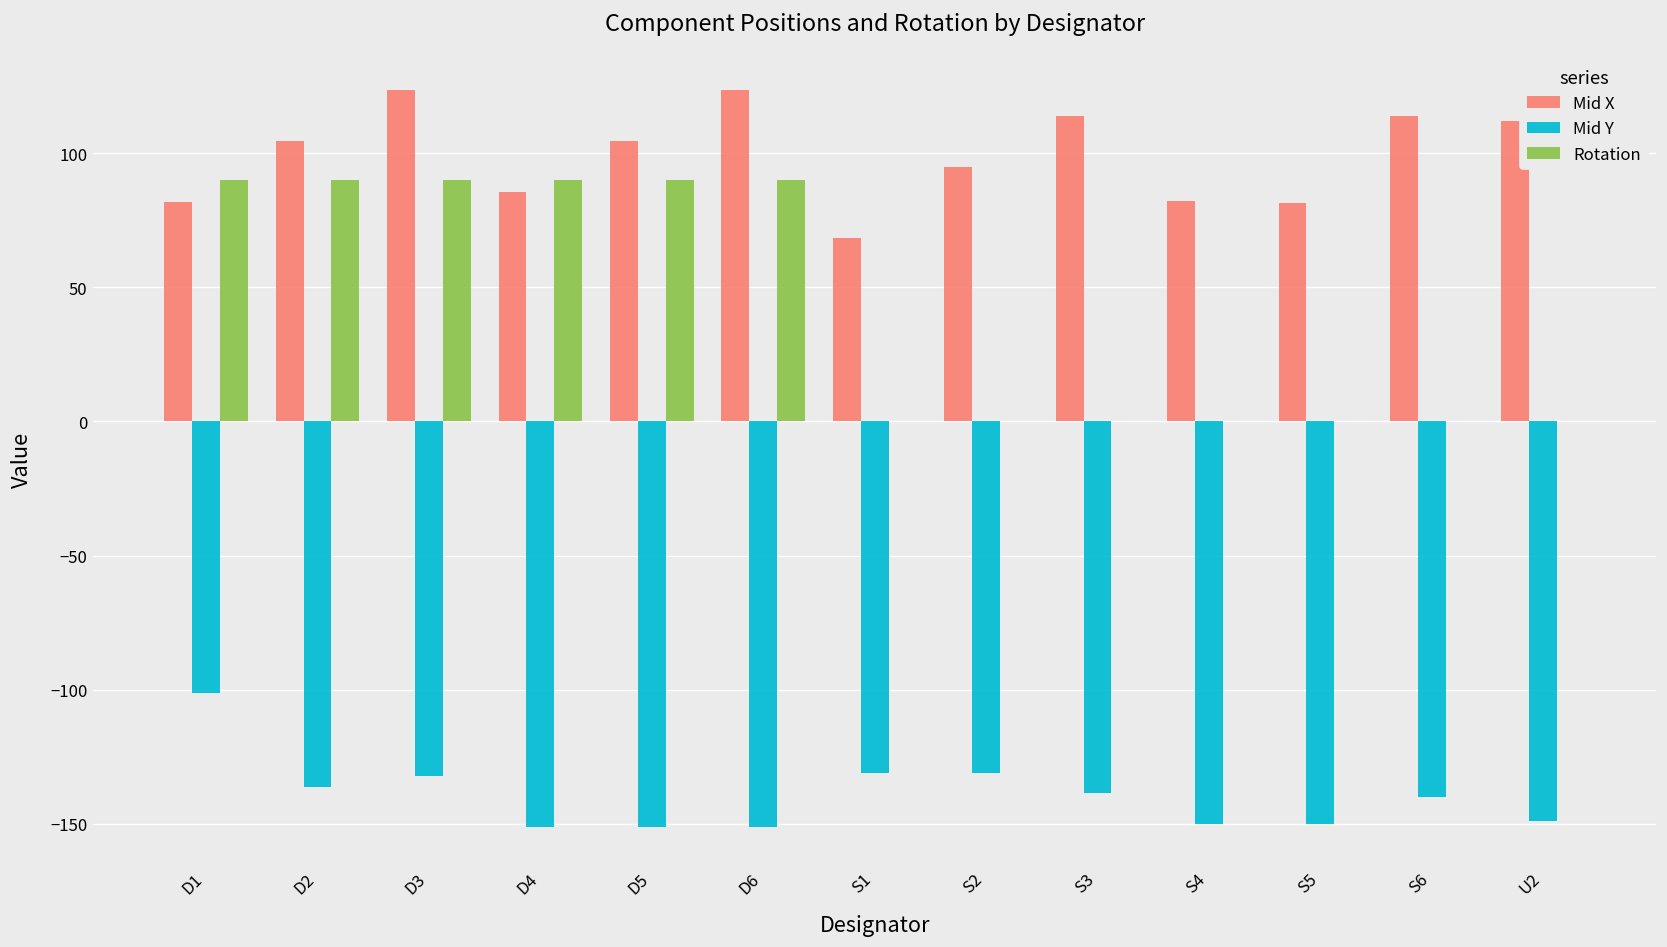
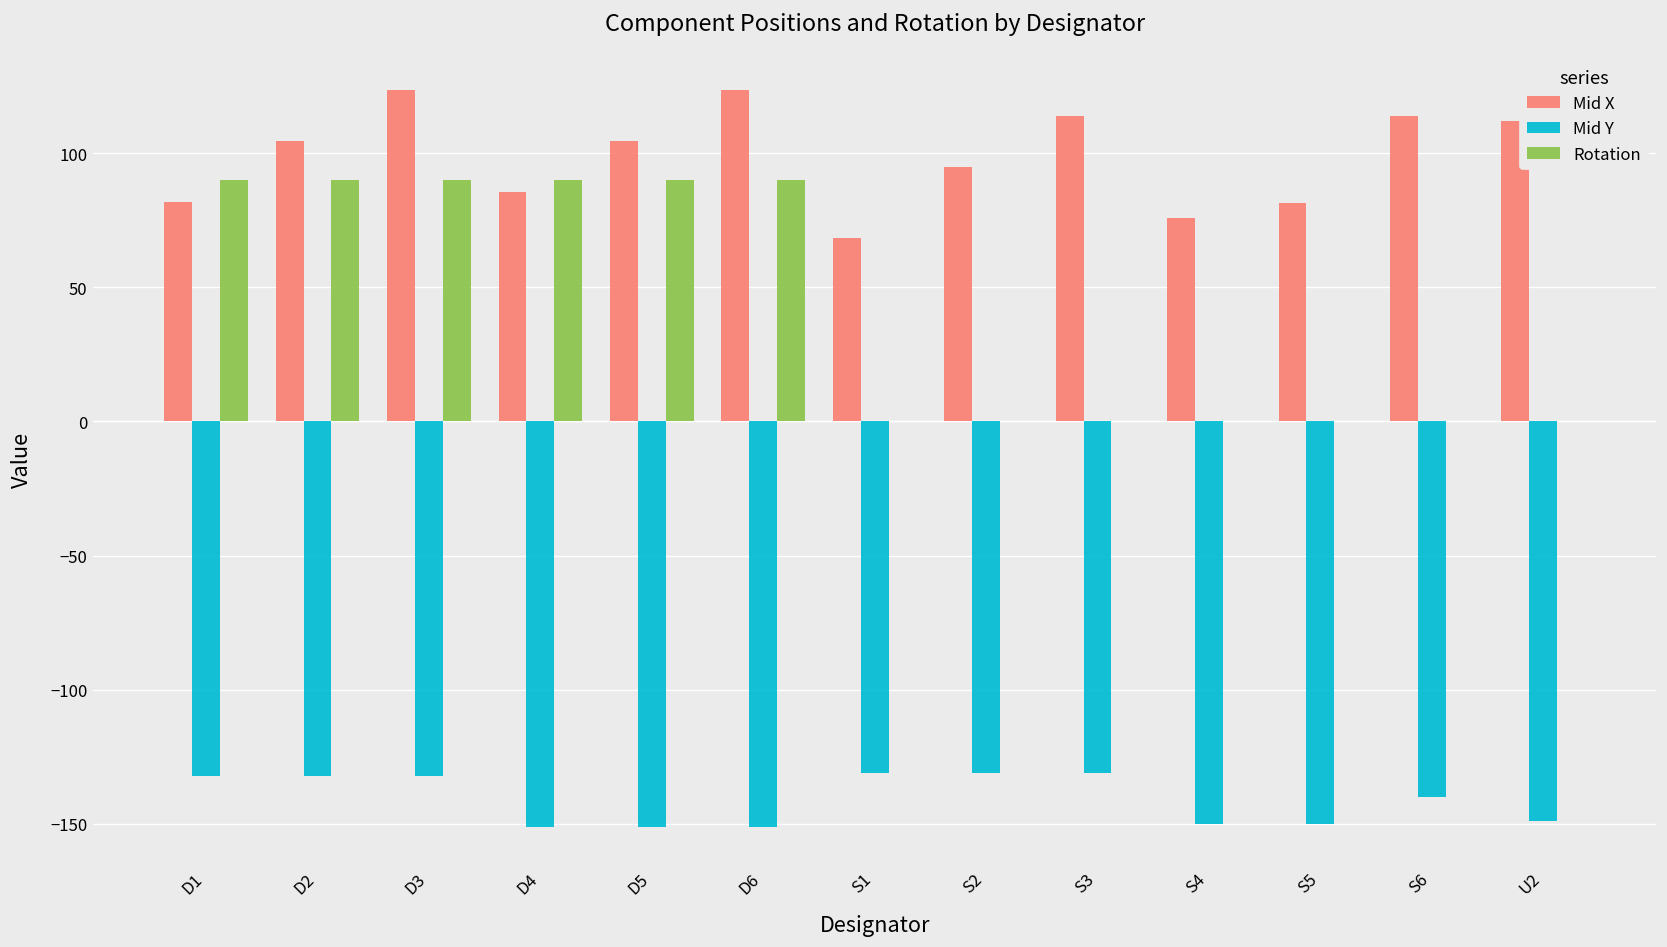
  {
    "Mid X": {
      "D1": 82,
      "D2": 105,
      "D3": 124,
      "D4": 86,
      "D5": 105,
      "D6": 124,
      "S1": 69,
      "S2": 95,
      "S3": 114,
-     "S4": 82,
+     "S4": 76,
      "S5": 81,
      "S6": 114,
      "U2": 112
    },
    "Mid Y": {
-     "D1": -101,
-     "D2": -136,
+     "D1": -132,
+     "D2": -132,
      "D3": -132,
      "D4": -151,
      "D5": -151,
      "D6": -151,
      "S1": -131,
      "S2": -131,
-     "S3": -138,
+     "S3": -131,
      "S4": -150,
      "S5": -150,
      "S6": -140,
      "U2": -149
    },
    "Rotation": {
      "D1": 90,
      "D2": 90,
      "D3": 90,
      "D4": 90,
      "D5": 90,
      "D6": 90,
      "S1": 0,
      "S2": 0,
      "S3": 0,
      "S4": 0,
      "S5": 0,
      "S6": 0,
      "U2": 0
    }
  }
